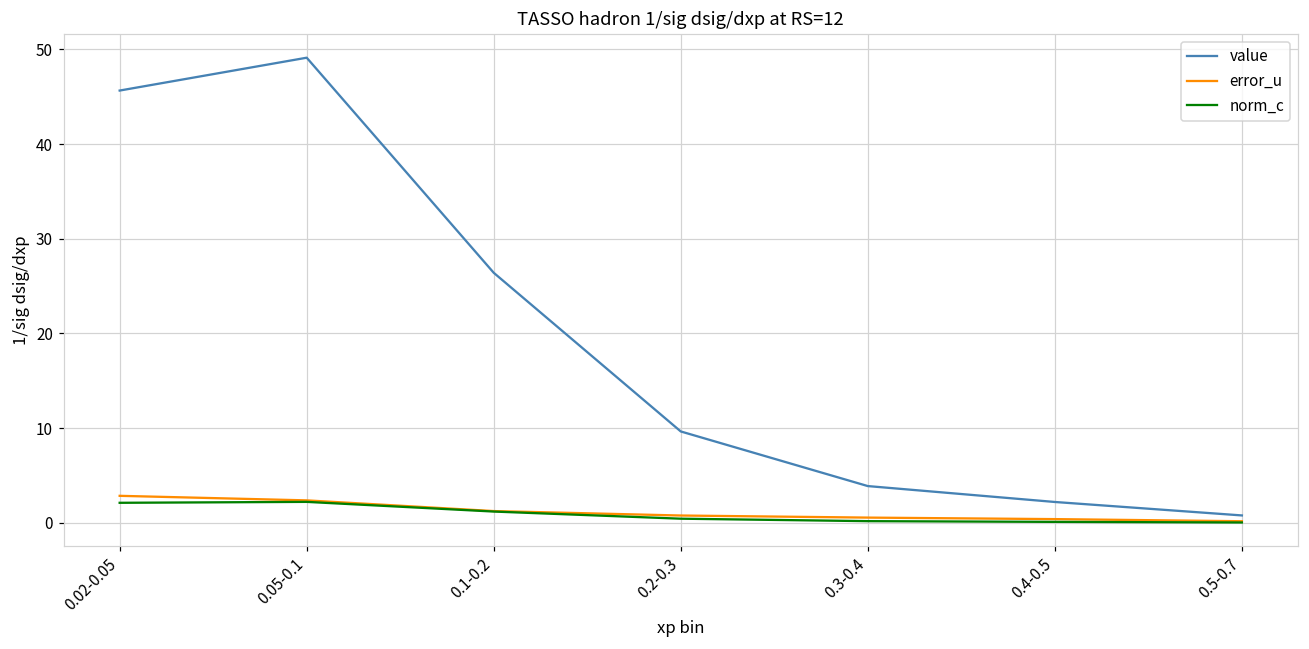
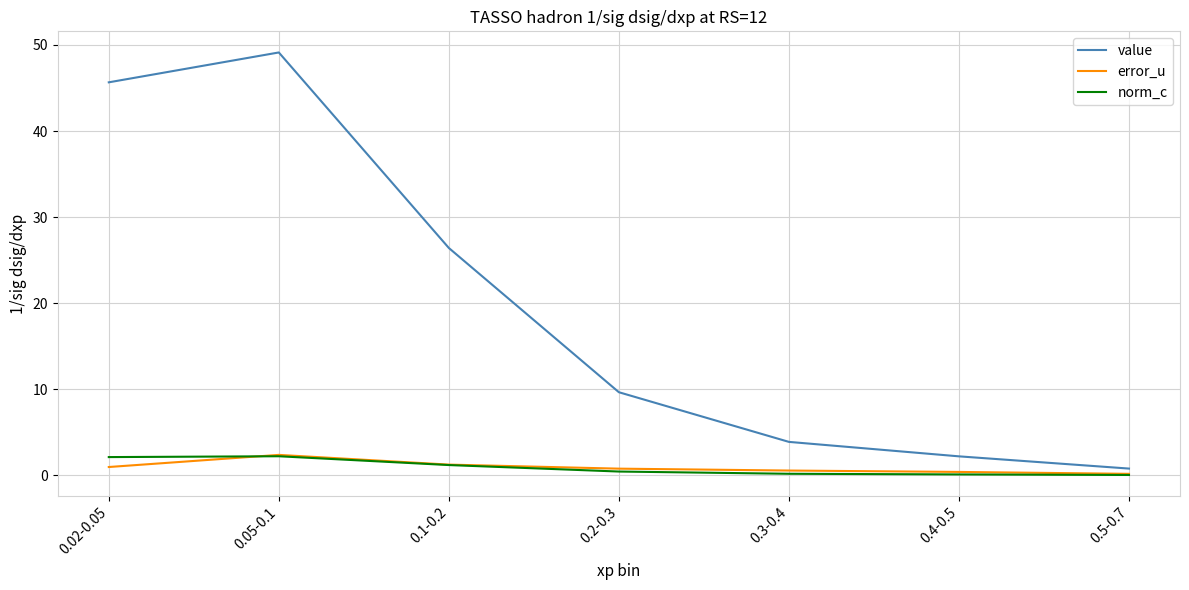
  {
    "value": {
      "0.02-0.05": 46,
      "0.05-0.1": 49,
      "0.1-0.2": 26,
      "0.2-0.3": 10,
      "0.3-0.4": 4,
      "0.4-0.5": 2,
      "0.5-0.7": 1
    },
    "error_u": {
-     "0.02-0.05": 3,
+     "0.02-0.05": 1,
      "0.2-0.3": 1,
      "0.3-0.4": 1
    },
    "norm_c": {
      "0.02-0.05": 2,
      "0.2-0.3": 0,
      "0.3-0.4": 0
    }
  }
